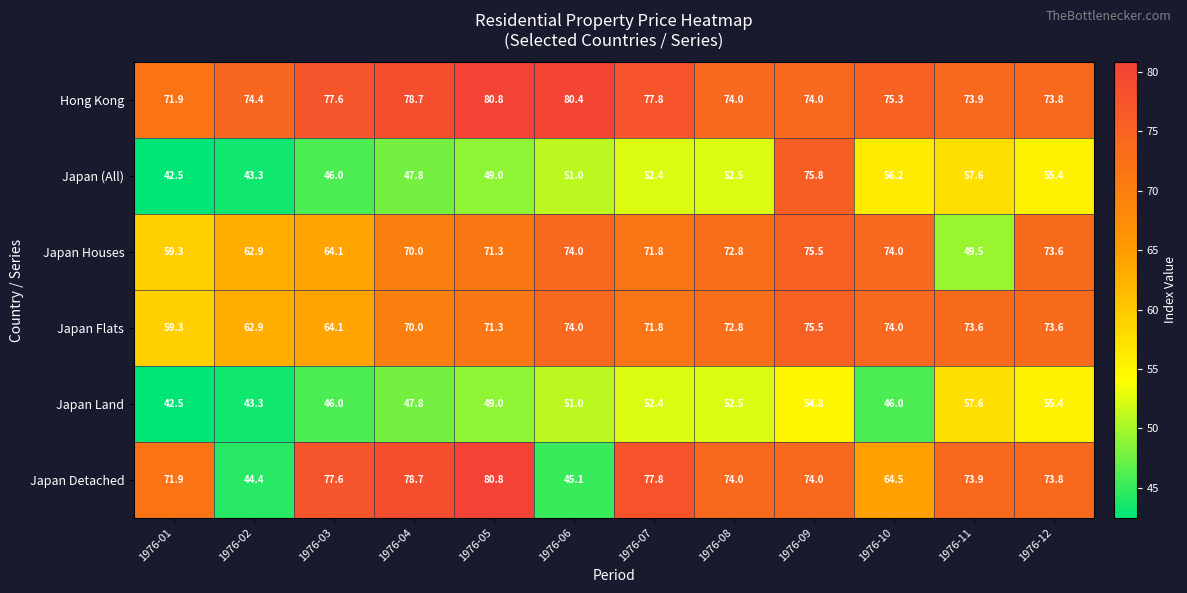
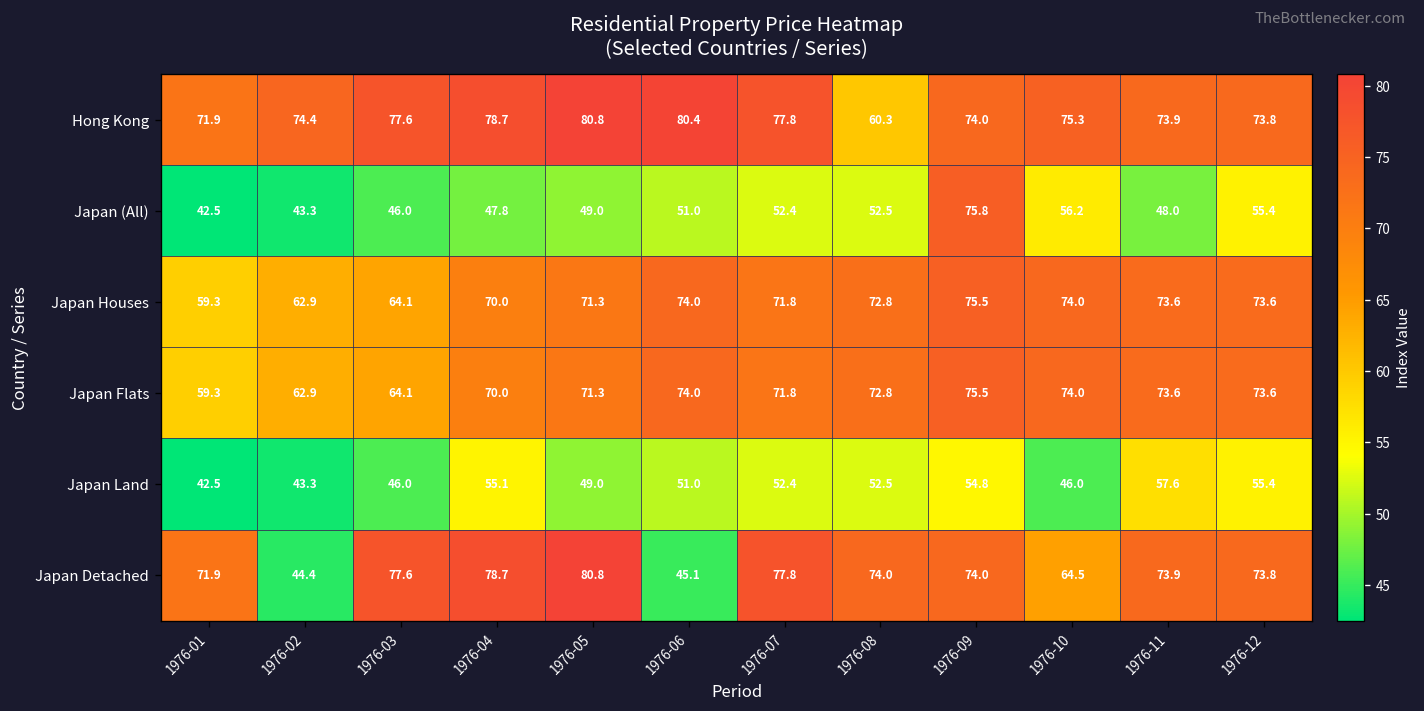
  {
    "Hong Kong": {
      "1976-01": 71.9,
      "1976-02": 74.4,
      "1976-03": 77.6,
      "1976-04": 78.7,
      "1976-05": 80.8,
      "1976-06": 80.4,
      "1976-07": 77.8,
-     "1976-08": 74.0,
+     "1976-08": 60.3,
      "1976-09": 74.0,
      "1976-10": 75.3,
      "1976-11": 73.9,
      "1976-12": 73.8
    },
    "Japan (All)": {
      "1976-01": 42.5,
      "1976-02": 43.3,
      "1976-03": 46.0,
      "1976-04": 47.8,
      "1976-05": 49.0,
      "1976-06": 51.0,
      "1976-07": 52.4,
      "1976-08": 52.5,
      "1976-09": 75.8,
      "1976-10": 56.2,
-     "1976-11": 57.6,
+     "1976-11": 48.0,
      "1976-12": 55.4
    },
    "Japan Houses": {
      "1976-01": 59.3,
      "1976-02": 62.9,
      "1976-03": 64.1,
      "1976-04": 70.0,
      "1976-05": 71.3,
      "1976-06": 74.0,
      "1976-07": 71.8,
      "1976-08": 72.8,
      "1976-09": 75.5,
      "1976-10": 74.0,
-     "1976-11": 49.5,
+     "1976-11": 73.6,
      "1976-12": 73.6
    },
    "Japan Flats": {
      "1976-01": 59.3,
      "1976-02": 62.9,
      "1976-03": 64.1,
      "1976-04": 70.0,
      "1976-05": 71.3,
      "1976-06": 74.0,
      "1976-07": 71.8,
      "1976-08": 72.8,
      "1976-09": 75.5,
      "1976-10": 74.0,
      "1976-11": 73.6,
      "1976-12": 73.6
    },
    "Japan Land": {
      "1976-01": 42.5,
      "1976-02": 43.3,
      "1976-03": 46.0,
-     "1976-04": 47.8,
+     "1976-04": 55.1,
      "1976-05": 49.0,
      "1976-06": 51.0,
      "1976-07": 52.4,
      "1976-08": 52.5,
      "1976-09": 54.8,
      "1976-10": 46.0,
      "1976-11": 57.6,
      "1976-12": 55.4
    },
    "Japan Detached": {
      "1976-01": 71.9,
      "1976-02": 44.4,
      "1976-03": 77.6,
      "1976-04": 78.7,
      "1976-05": 80.8,
      "1976-06": 45.1,
      "1976-07": 77.8,
      "1976-08": 74.0,
      "1976-09": 74.0,
      "1976-10": 64.5,
      "1976-11": 73.9,
      "1976-12": 73.8
    }
  }
